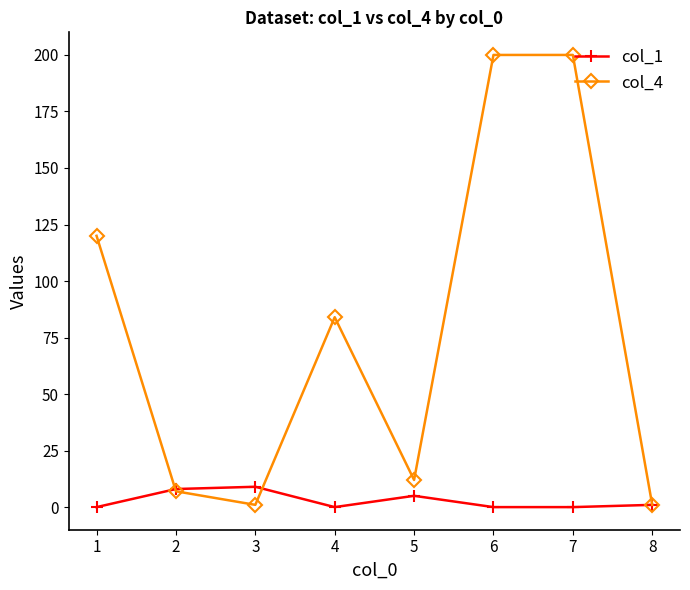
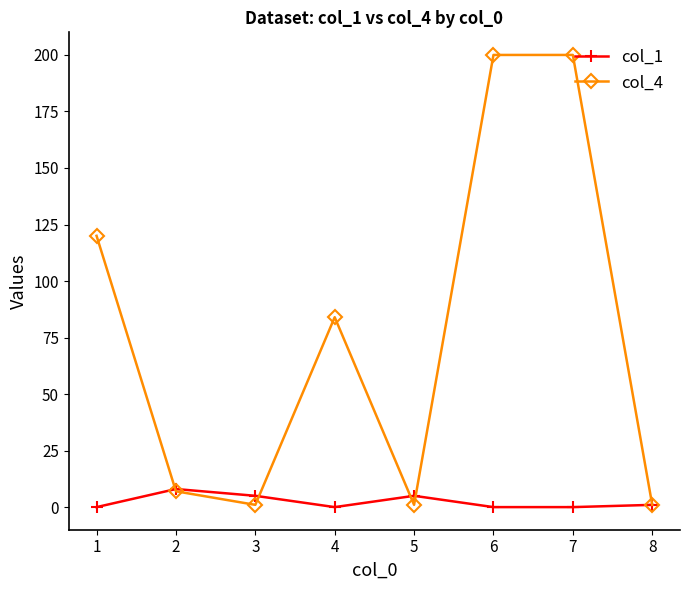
  {
    "col_1": {
      "1": 0,
-     "3": 9,
+     "3": 5,
      "4": 0,
      "5": 5,
      "6": 0,
      "7": 0
    },
    "col_4": {
      "1": 120,
      "3": 1,
      "4": 84,
-     "5": 12,
+     "5": 1,
      "6": 200,
      "7": 200
    }
  }
